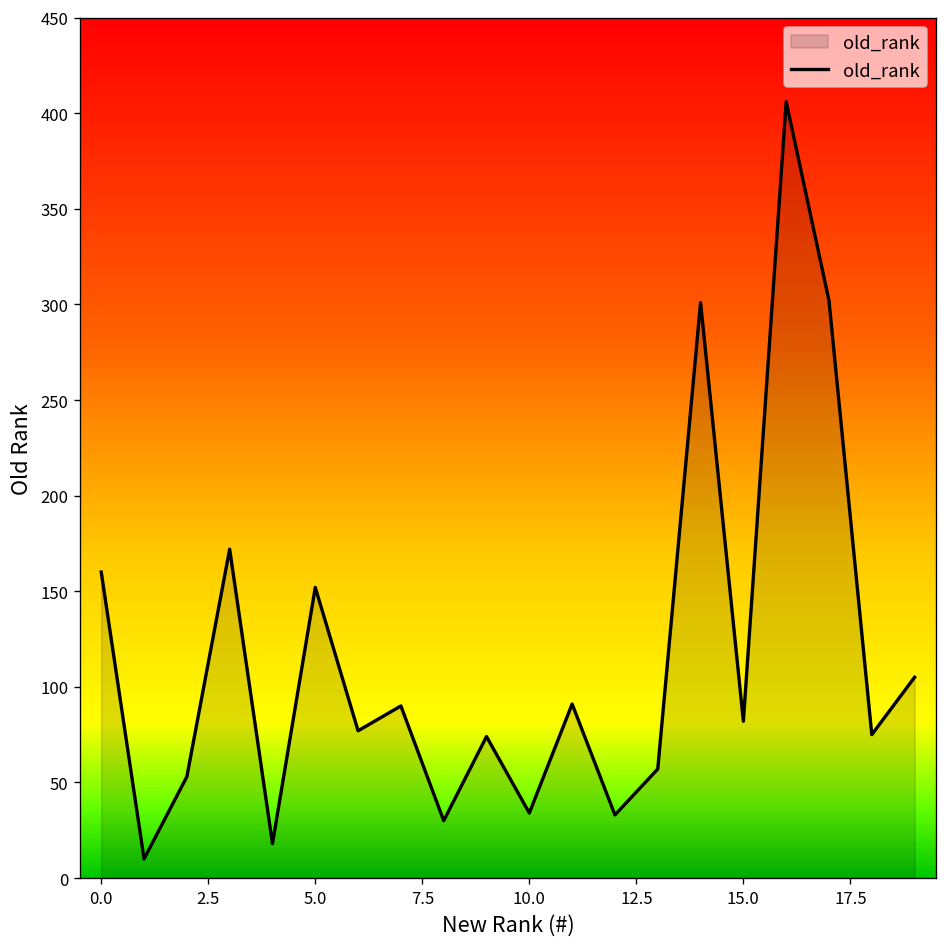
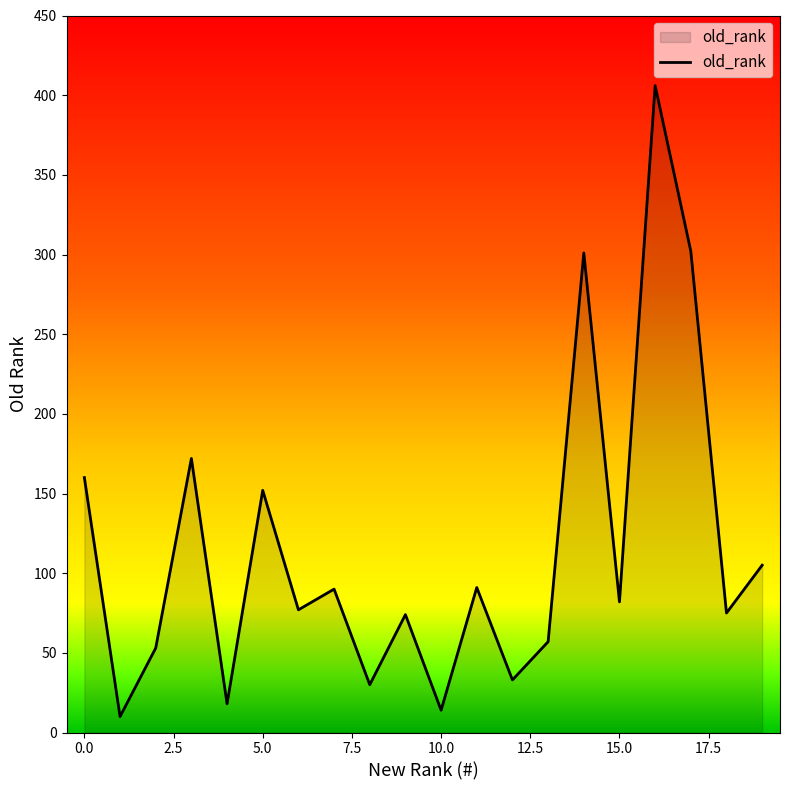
  {
    "0.0": 160,
    "5.0": 152,
-   "10.0": 34,
+   "10.0": 14,
    "15.0": 82
  }
